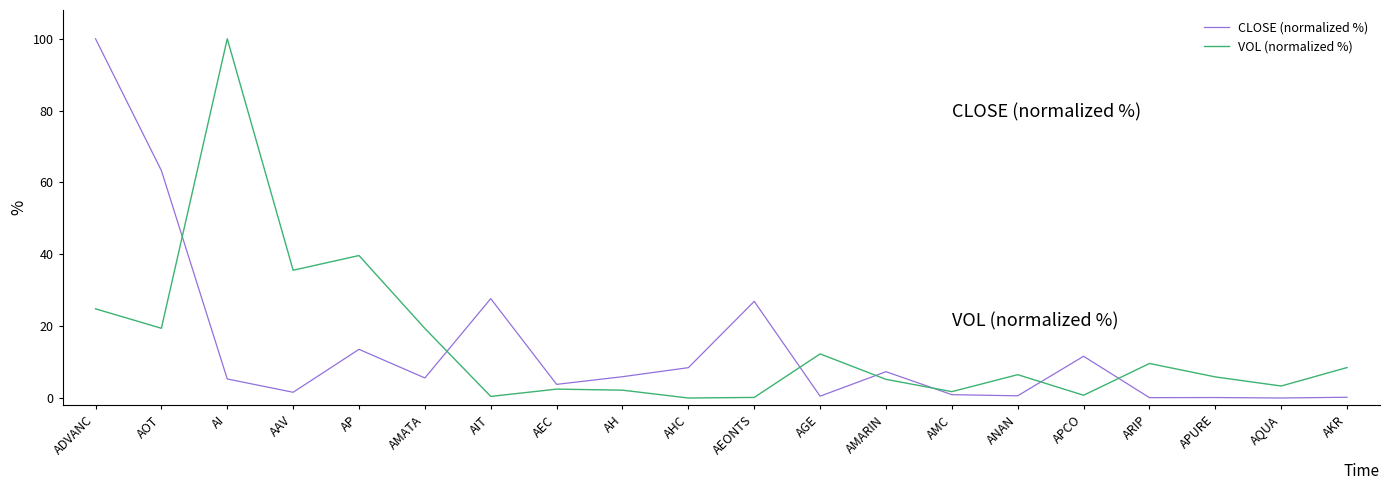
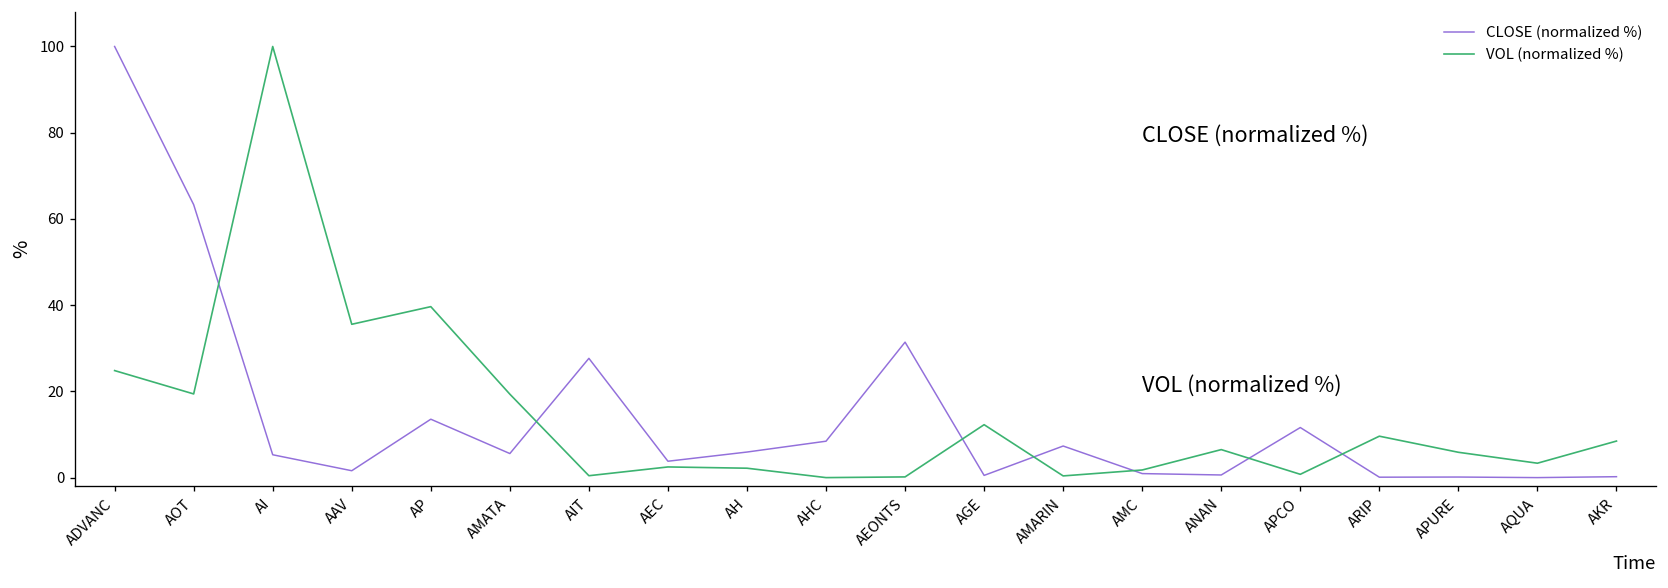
  {
    "CLOSE (normalized %)": {
      "ADVANC": 100,
      "AOT": 63,
      "AI": 5,
      "AAV": 2,
      "AP": 14,
      "AMATA": 6,
      "AIT": 28,
      "AEC": 4,
      "AH": 6,
      "AHC": 8,
-     "AEONTS": 27,
+     "AEONTS": 31,
      "AGE": 1,
      "AMARIN": 7,
      "AMC": 1,
      "ANAN": 1,
      "APCO": 12,
      "ARIP": 0,
      "APURE": 0,
      "AQUA": 0,
      "AKR": 0
    },
    "VOL (normalized %)": {
      "ADVANC": 25,
      "AOT": 19,
      "AI": 100,
      "AAV": 36,
      "AP": 40,
      "AMATA": 19,
      "AIT": 0,
      "AEC": 2,
      "AH": 2,
      "AHC": 0,
      "AEONTS": 0,
      "AGE": 12,
-     "AMARIN": 5,
+     "AMARIN": 0,
      "AMC": 2,
      "ANAN": 6,
      "APCO": 1,
      "ARIP": 10,
      "APURE": 6,
      "AQUA": 3,
      "AKR": 8
    }
  }
